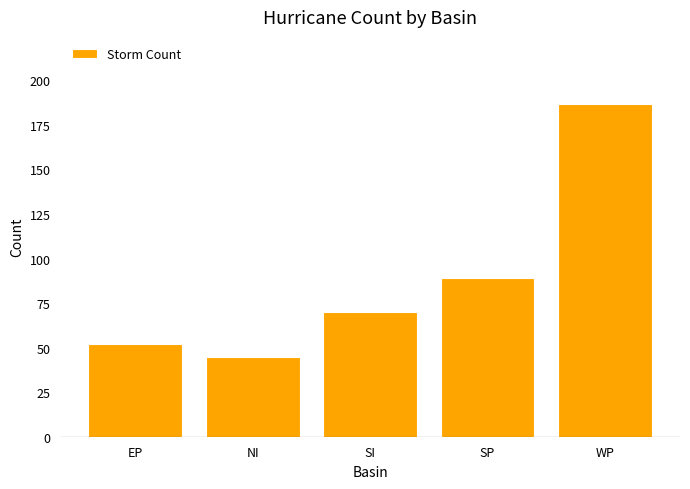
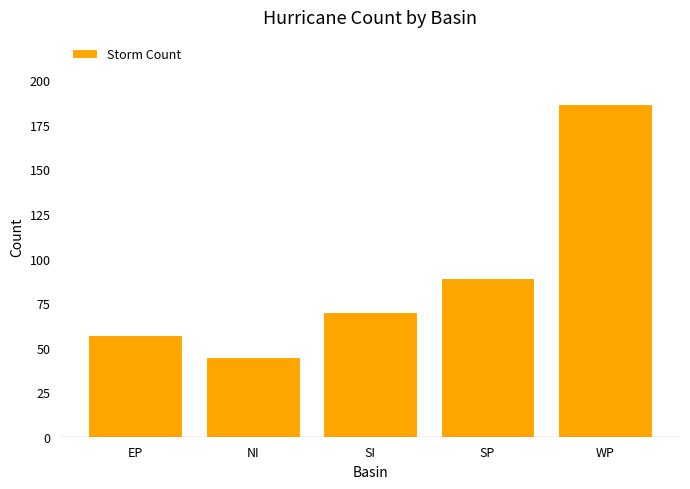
  {
-   "EP": 52,
+   "EP": 57,
    "NI": 45,
    "SI": 70,
    "SP": 89,
    "WP": 187
  }
